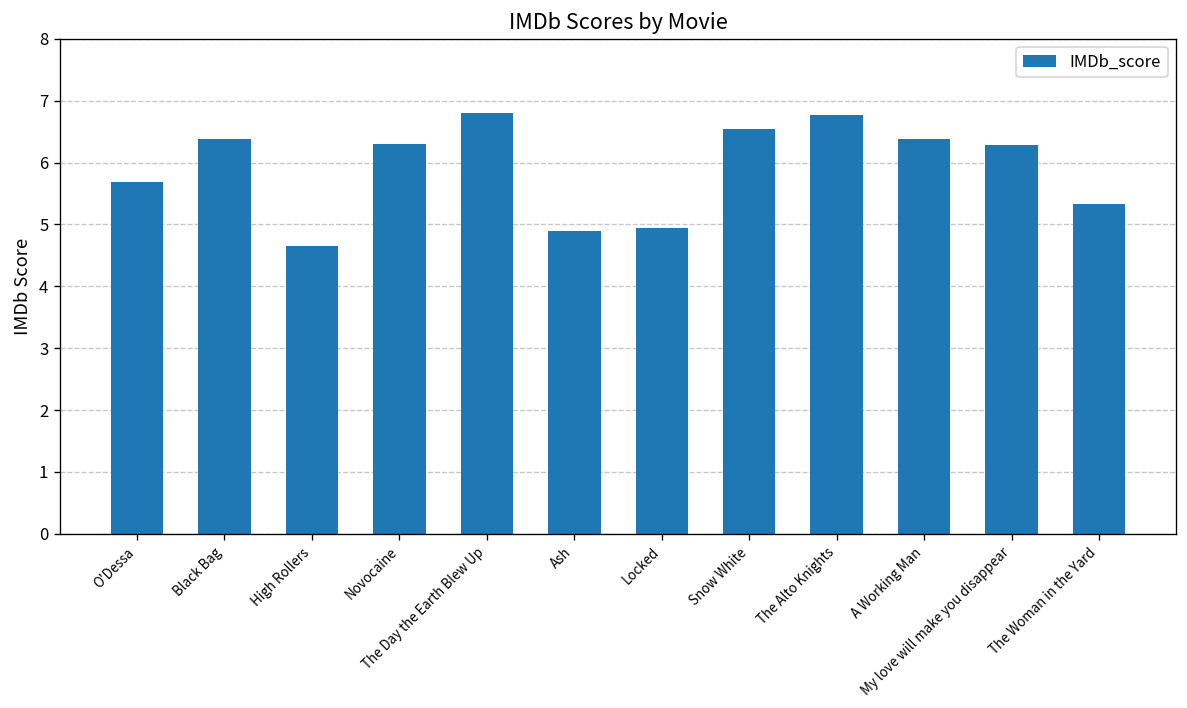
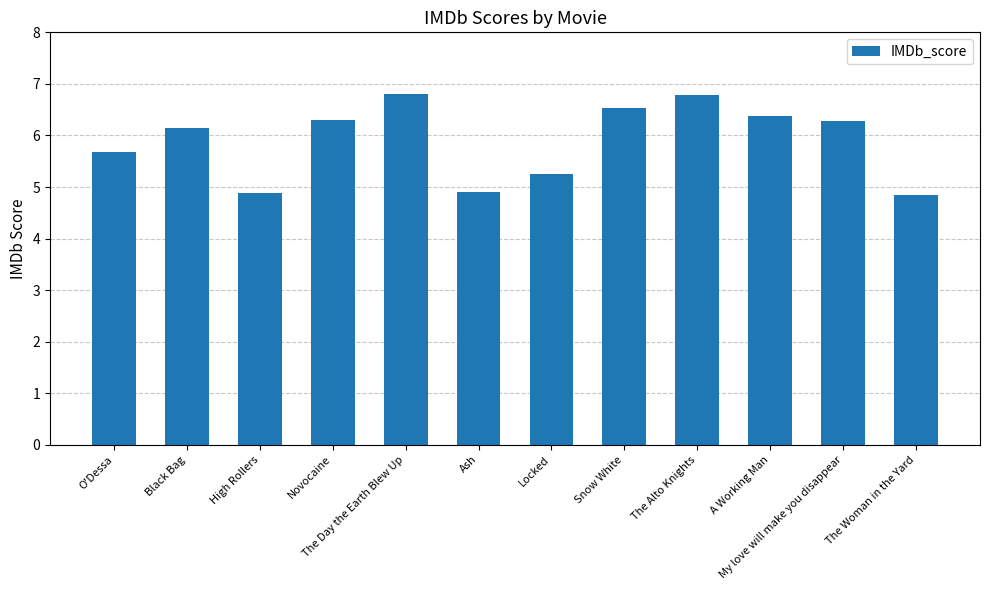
  {
    "O'Dessa": 5.7,
-   "Black Bag": 6.4,
-   "High Rollers": 4.7,
+   "Black Bag": 6.1,
+   "High Rollers": 4.9,
    "Novocaine": 6.3,
    "The Day the Earth Blew Up": 6.8,
    "Ash": 4.9,
-   "Locked": 4.9,
+   "Locked": 5.3,
    "Snow White": 6.5,
    "The Alto Knights": 6.8,
    "A Working Man": 6.4,
    "My love will make you disappear": 6.3,
-   "The Woman in the Yard": 5.3
+   "The Woman in the Yard": 4.9
  }
